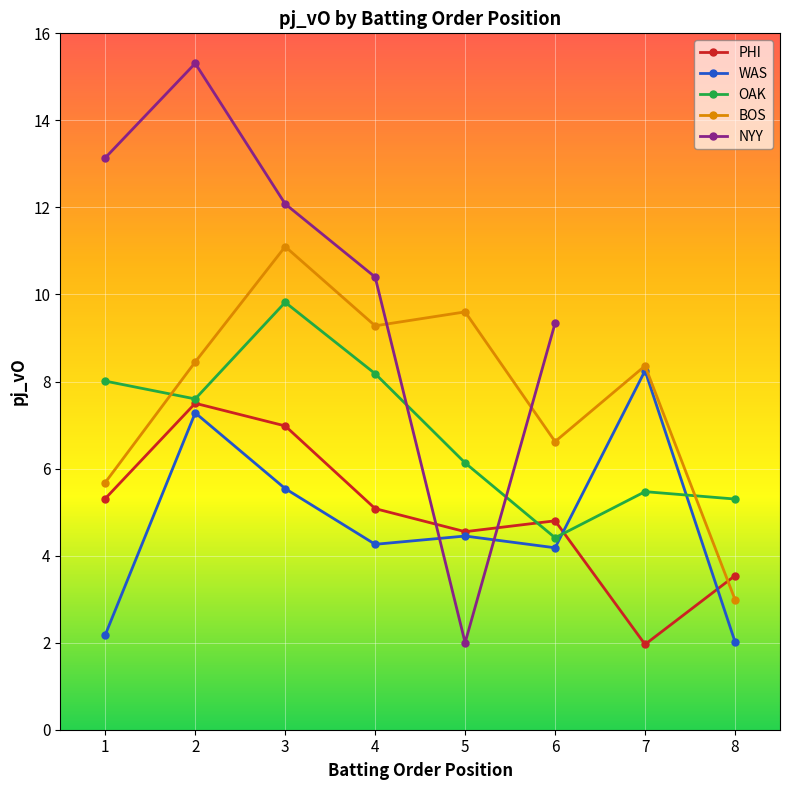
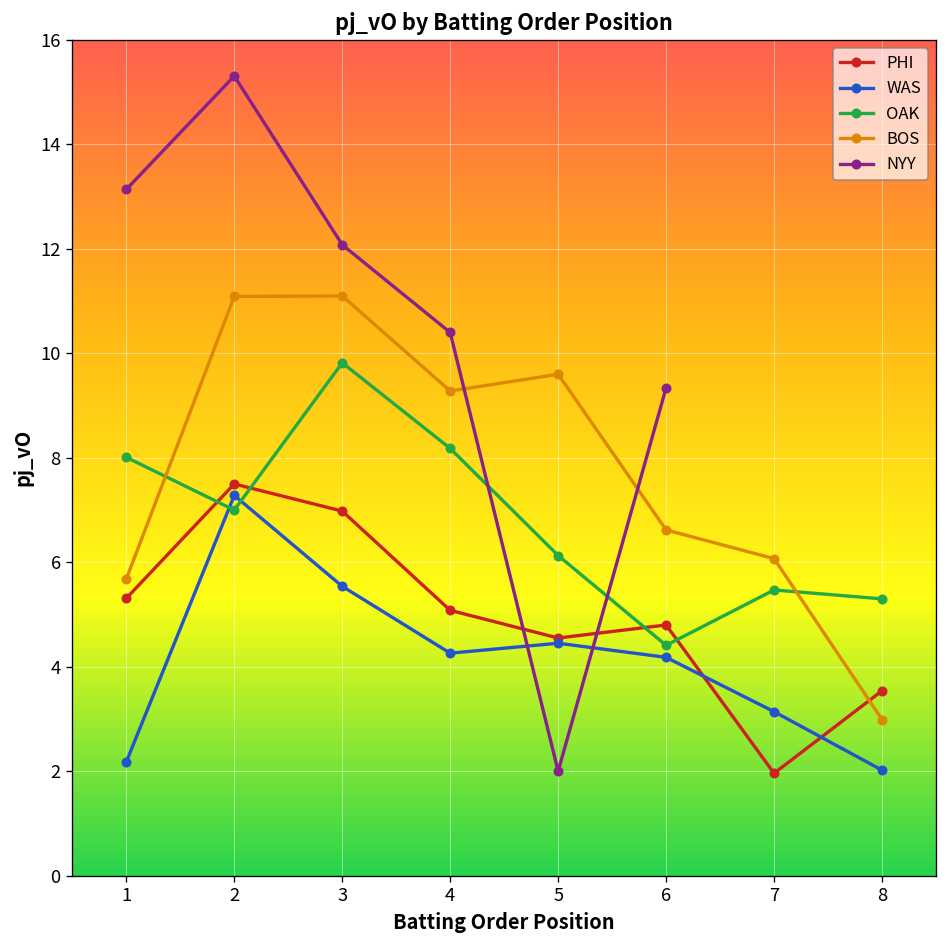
  {
    "PHI": {
      "1": 5.3,
      "2": 7.5,
      "3": 7.0,
      "4": 5.1,
      "5": 4.6,
      "6": 4.8,
      "7": 2.0,
      "8": 3.5
    },
    "WAS": {
      "1": 2.2,
      "2": 7.3,
      "3": 5.5,
      "4": 4.3,
      "5": 4.5,
      "6": 4.2,
-     "7": 8.3,
+     "7": 3.1,
      "8": 2.0
    },
    "OAK": {
      "1": 8.0,
-     "2": 7.6,
+     "2": 7.0,
      "3": 9.8,
      "4": 8.2,
      "5": 6.1,
      "6": 4.4,
      "7": 5.5,
      "8": 5.3
    },
    "BOS": {
      "1": 5.7,
-     "2": 8.5,
+     "2": 11.1,
      "3": 11.1,
      "4": 9.3,
      "5": 9.6,
      "6": 6.6,
-     "7": 8.4,
+     "7": 6.1,
      "8": 3.0
    },
    "NYY": {
      "1": 13.1,
      "2": 15.3,
      "3": 12.1,
      "4": 10.4,
      "5": 2.0,
      "6": 9.3
    }
  }
